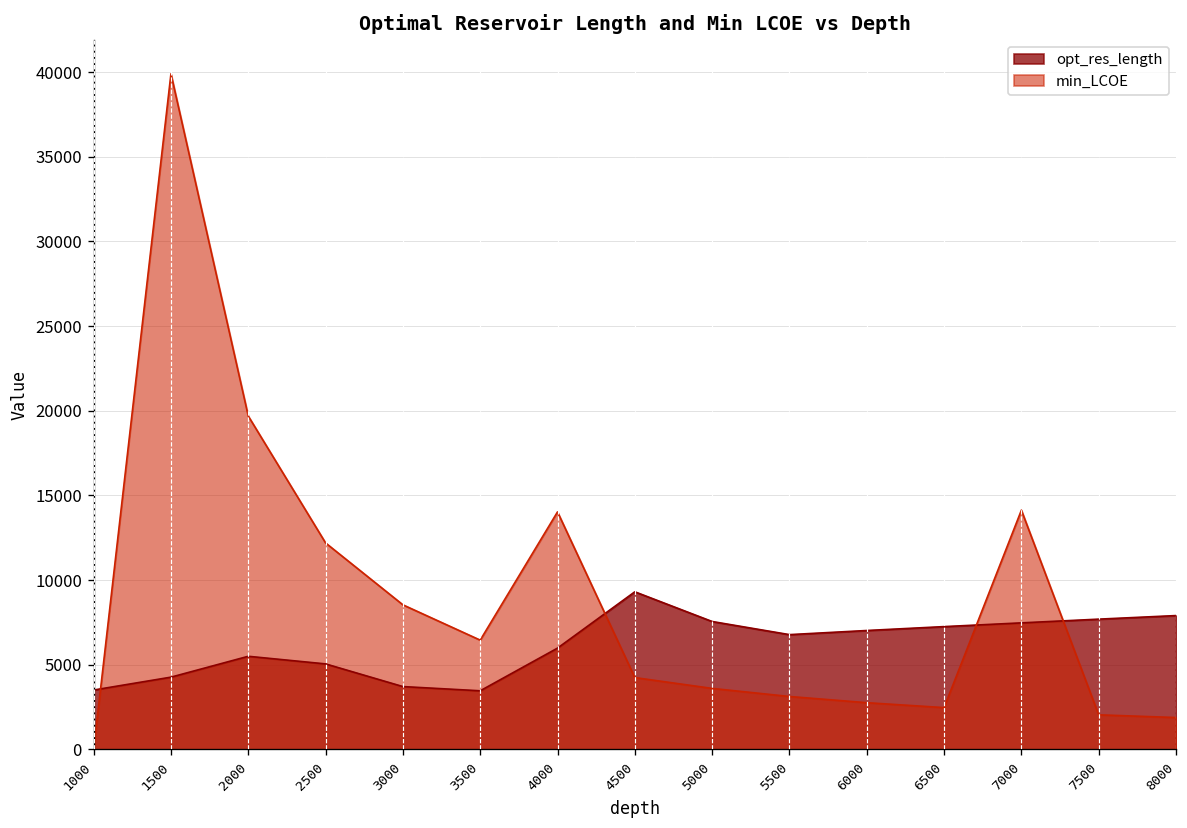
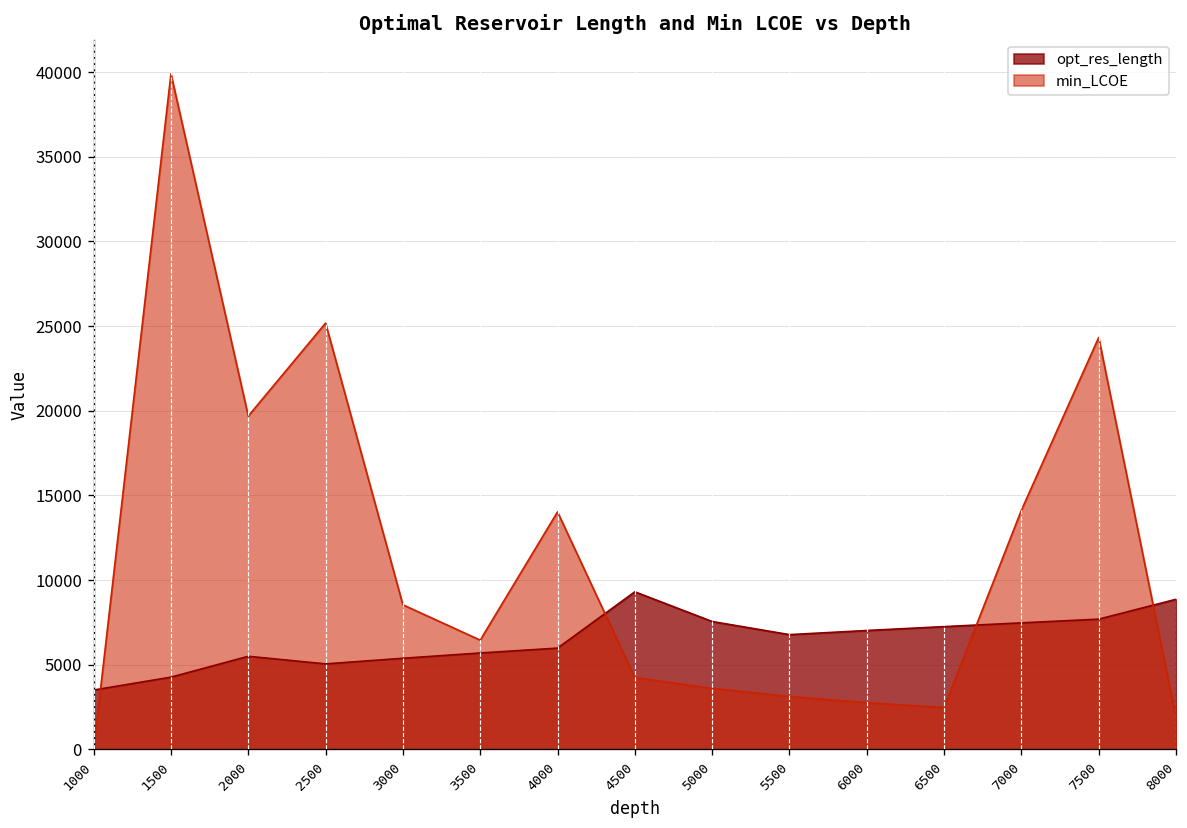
  {
    "opt_res_length": {
      "1000": 3500,
      "1500": 4300,
      "2000": 5500,
      "2500": 5100,
-     "3000": 3700,
-     "3500": 3500,
+     "3000": 5400,
+     "3500": 5700,
      "4000": 6000,
      "4500": 9300,
      "5000": 7600,
      "5500": 6800,
      "6000": 7000,
      "6500": 7300,
      "7000": 7500,
      "7500": 7700,
-     "8000": 7900
+     "8000": 8900
    },
    "min_LCOE": {
      "1000": 0,
      "1500": 39900,
      "2000": 19700,
-     "2500": 12200,
+     "2500": 25200,
      "3000": 8500,
      "3500": 6500,
      "4000": 14000,
      "4500": 4200,
      "5000": 3600,
      "5500": 3100,
      "6000": 2800,
      "6500": 2500,
      "7000": 14100,
-     "7500": 2000,
+     "7500": 24300,
      "8000": 1900
    }
  }
